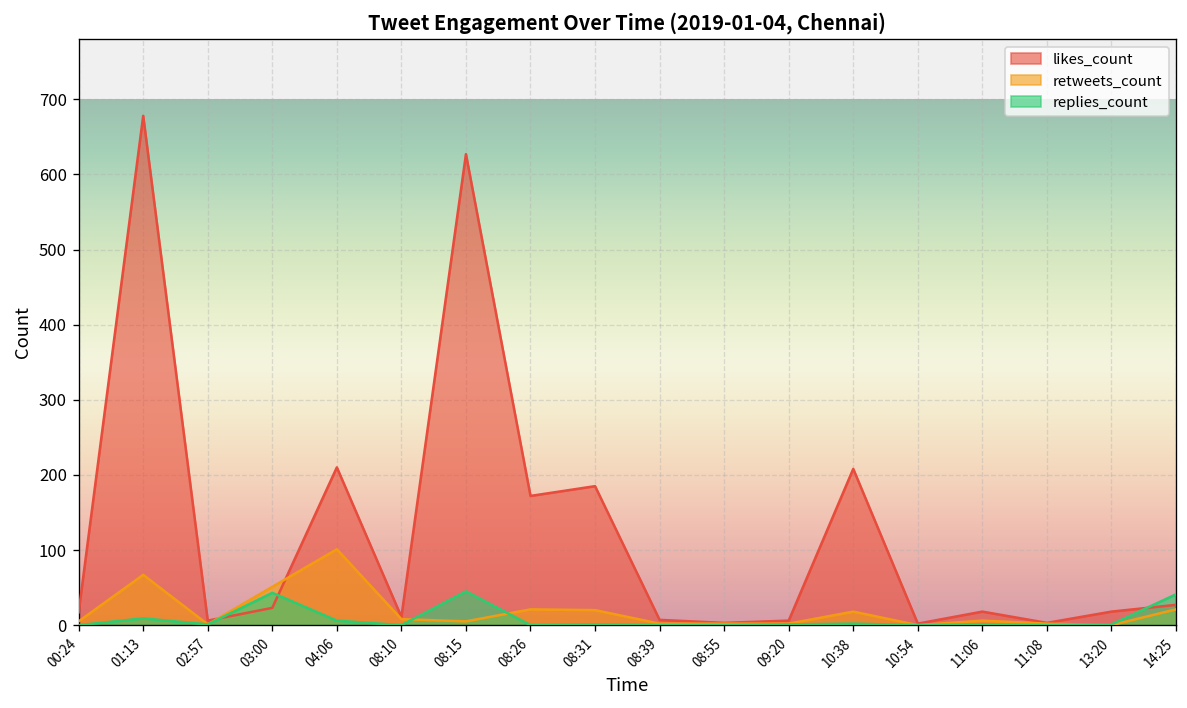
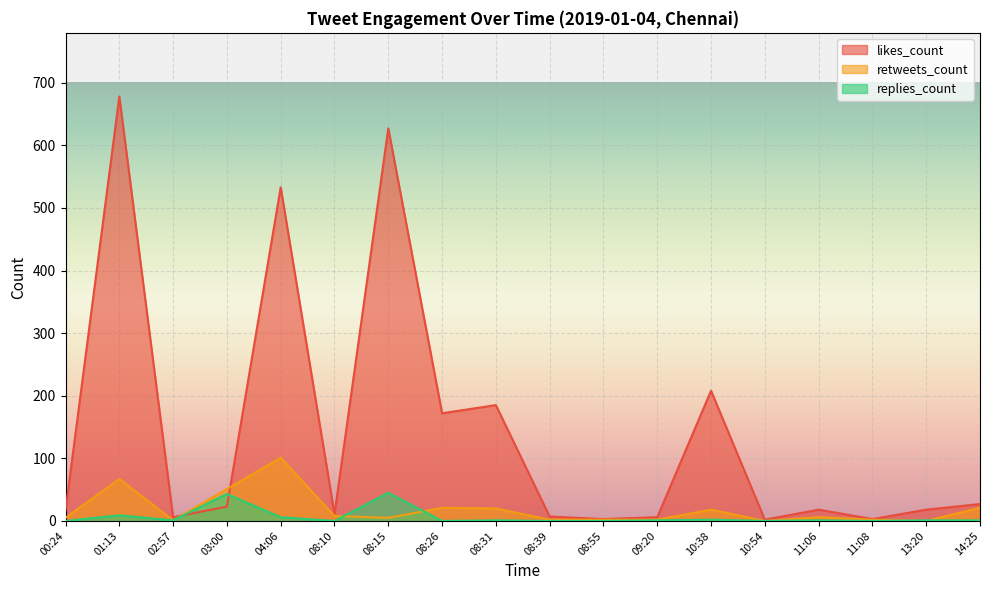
  {
    "likes_count": {
      "00:24": 20,
      "01:13": 680,
      "02:57": 10,
      "03:00": 20,
-     "04:06": 210,
+     "04:06": 530,
      "08:15": 630,
      "08:26": 170,
      "08:31": 190,
      "08:39": 10,
      "10:38": 210,
      "11:06": 20,
      "13:20": 20,
      "14:25": 30
    },
    "retweets_count": {
      "00:24": 10,
      "01:13": 70,
      "03:00": 50,
      "04:06": 100,
      "08:15": 10,
      "08:26": 20,
      "08:31": 20,
      "10:38": 20,
      "11:06": 10,
      "14:25": 20
    },
    "replies_count": {
      "00:24": 0,
      "01:13": 10,
      "03:00": 40,
      "04:06": 10,
      "08:10": 0,
      "08:15": 50,
      "08:26": 0,
      "08:31": 0,
      "10:38": 0,
      "11:06": 0,
-     "14:25": 40
+     "14:25": 0
    }
  }
